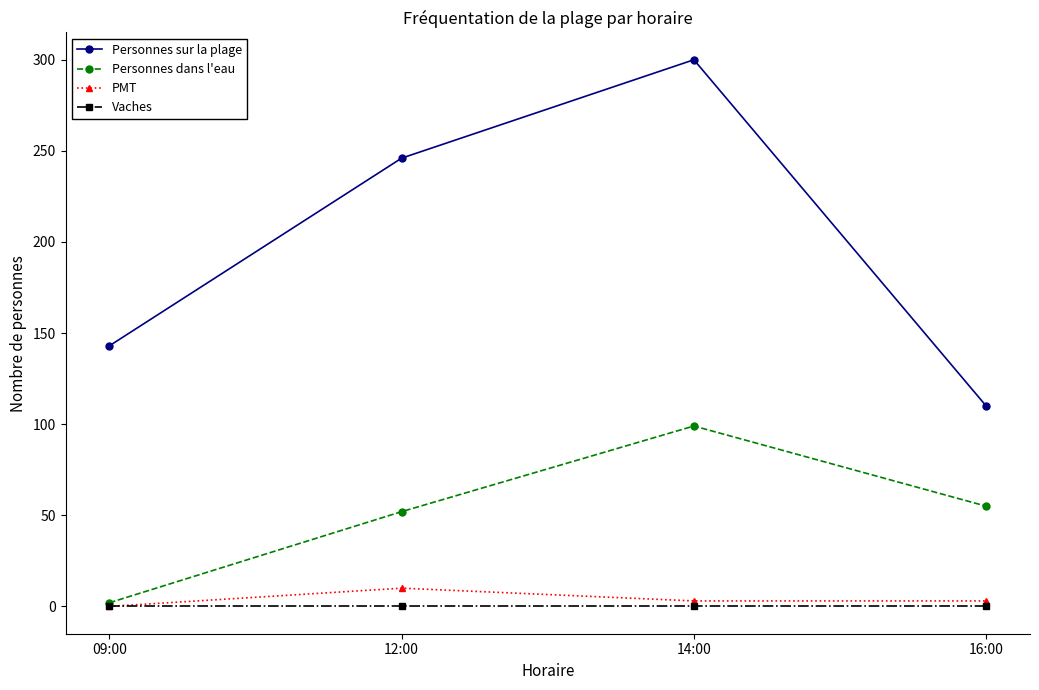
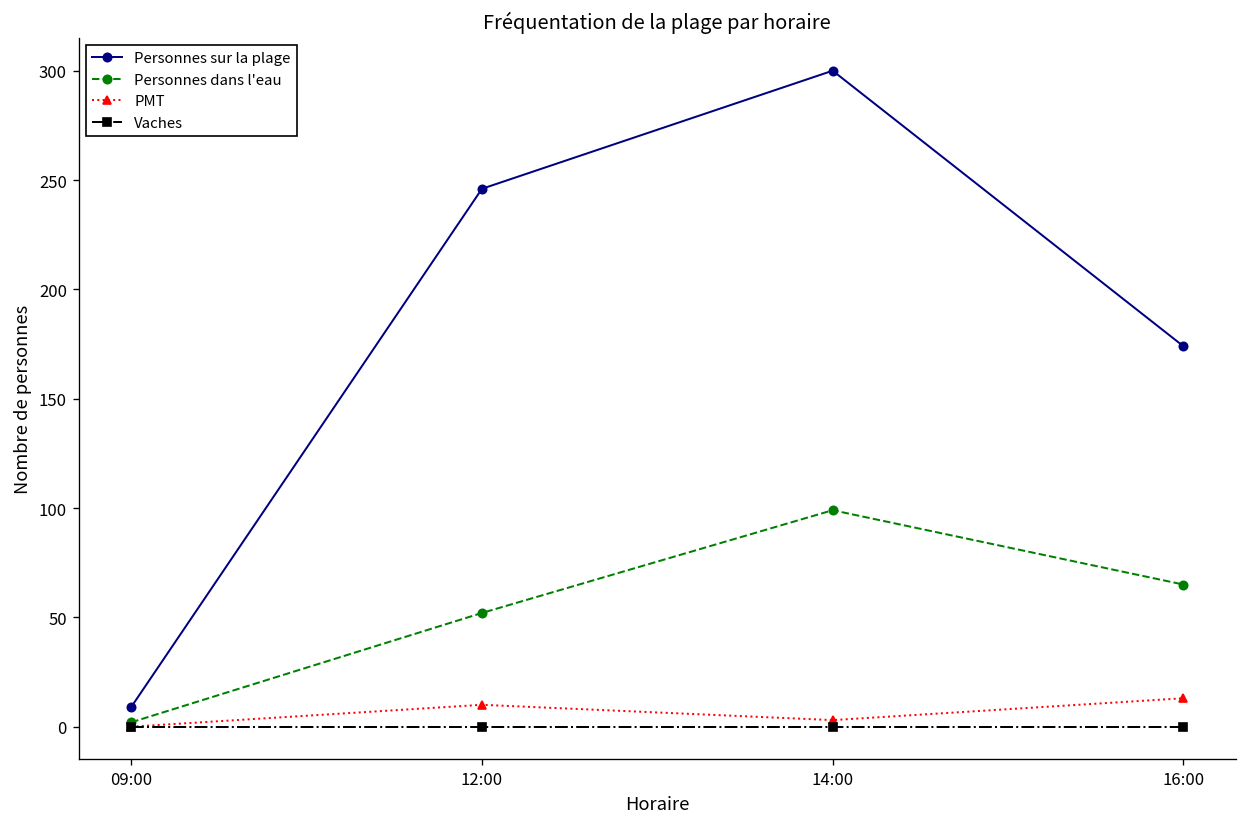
  {
    "Personnes sur la plage": {
-     "09:00": 143,
+     "09:00": 9,
      "12:00": 246,
      "14:00": 300,
-     "16:00": 110
+     "16:00": 174
    },
    "Personnes dans l'eau": {
      "09:00": 2,
      "12:00": 52,
      "14:00": 99,
-     "16:00": 55
+     "16:00": 65
    },
    "PMT": {
      "12:00": 10,
      "14:00": 3,
-     "16:00": 3
+     "16:00": 13
    },
    "Vaches": {
      "12:00": 0,
      "14:00": 0,
      "16:00": 0
    }
  }
